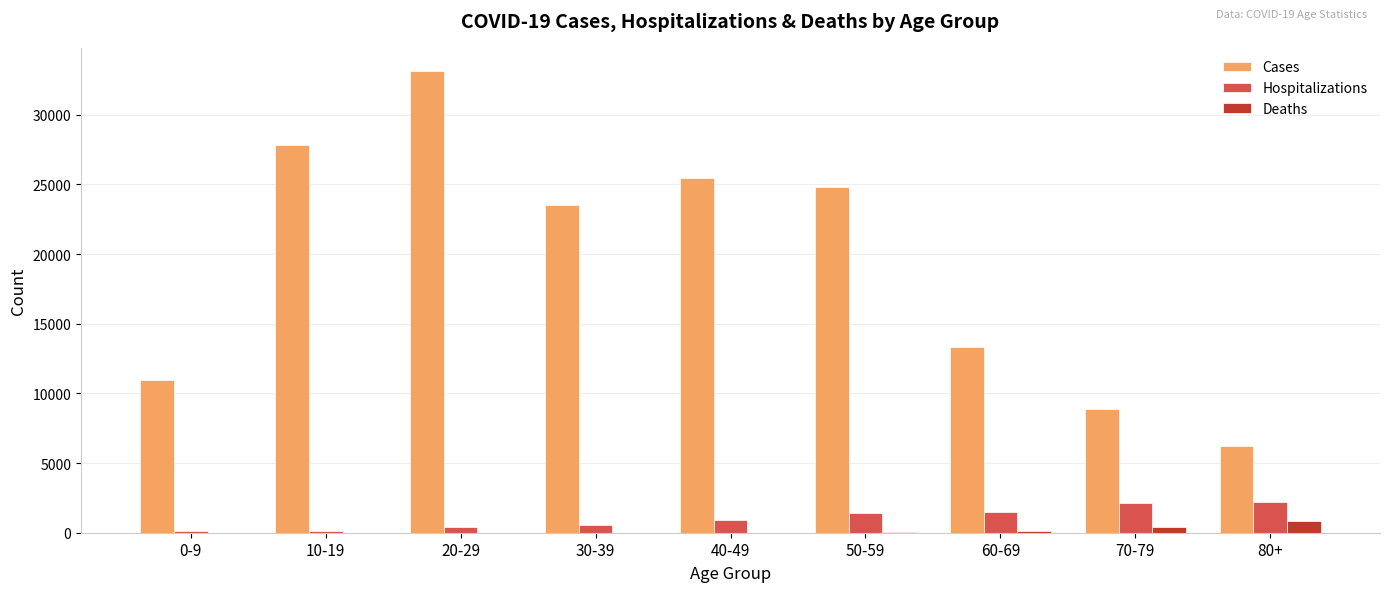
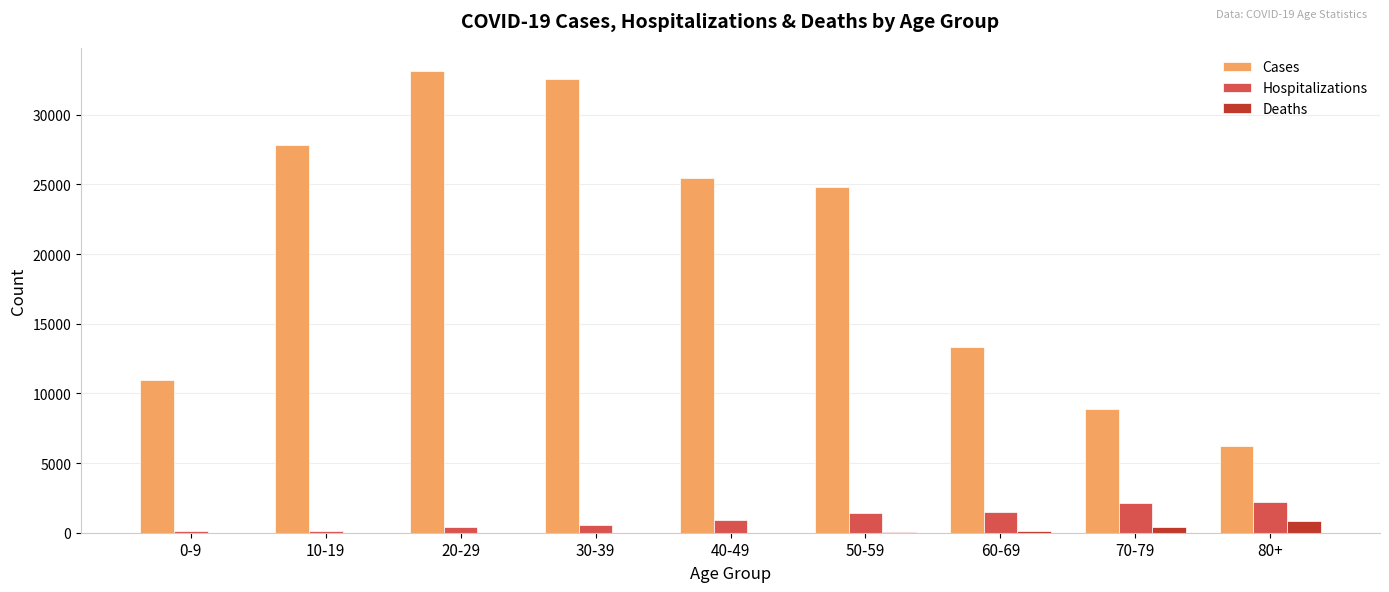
  {
    "Cases": {
      "0-9": 11000,
      "10-19": 27800,
      "20-29": 33100,
-     "30-39": 23500,
+     "30-39": 32600,
      "40-49": 25500,
      "50-59": 24800,
      "60-69": 13300,
      "70-79": 8900,
      "80+": 6200
    }
  }
